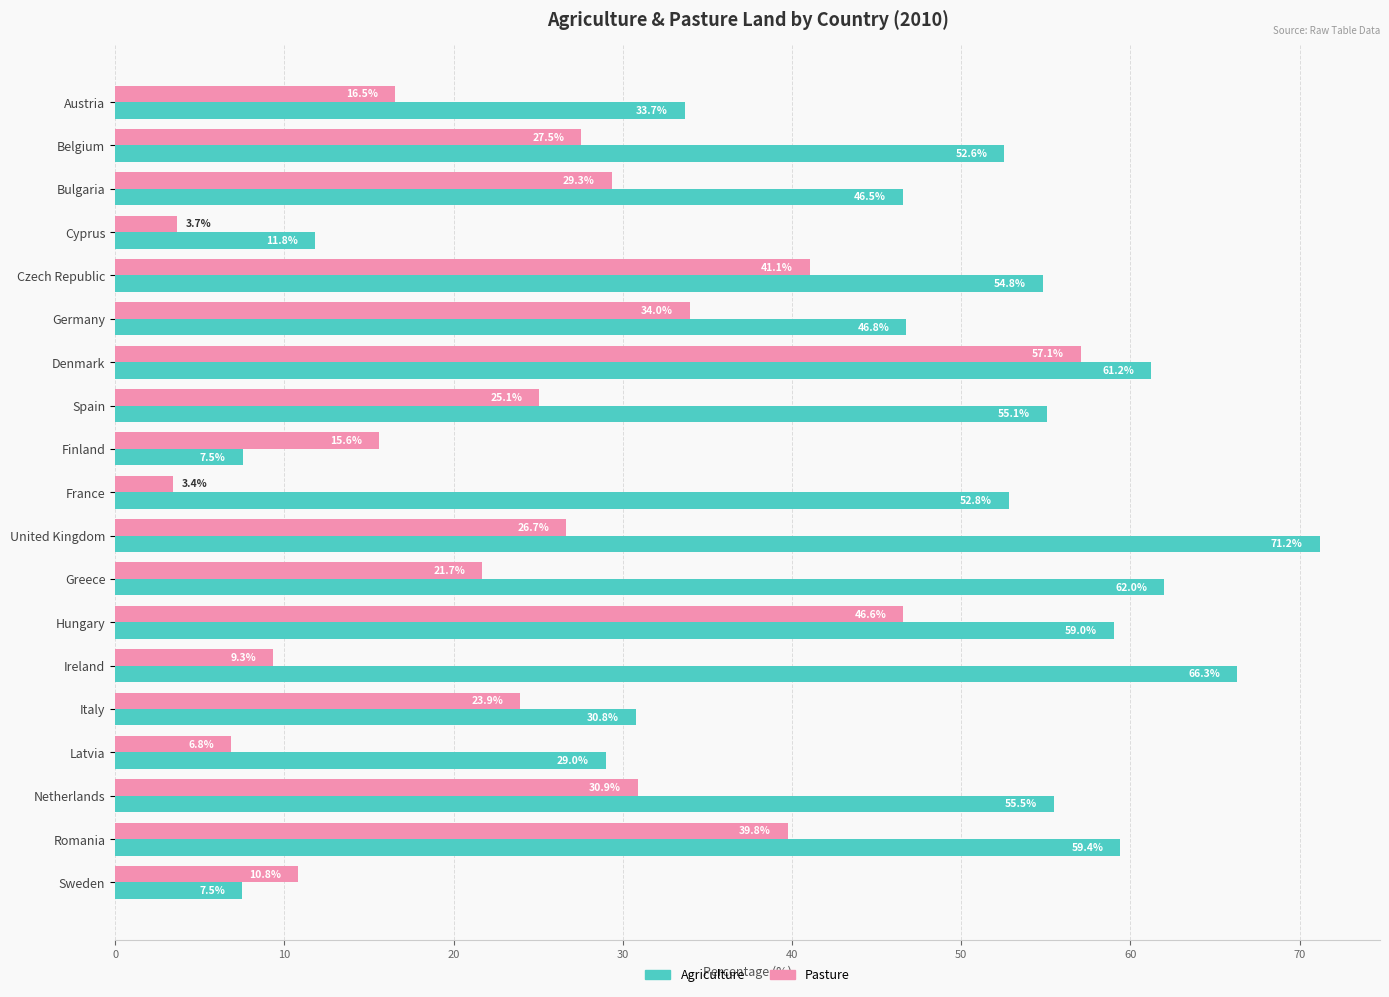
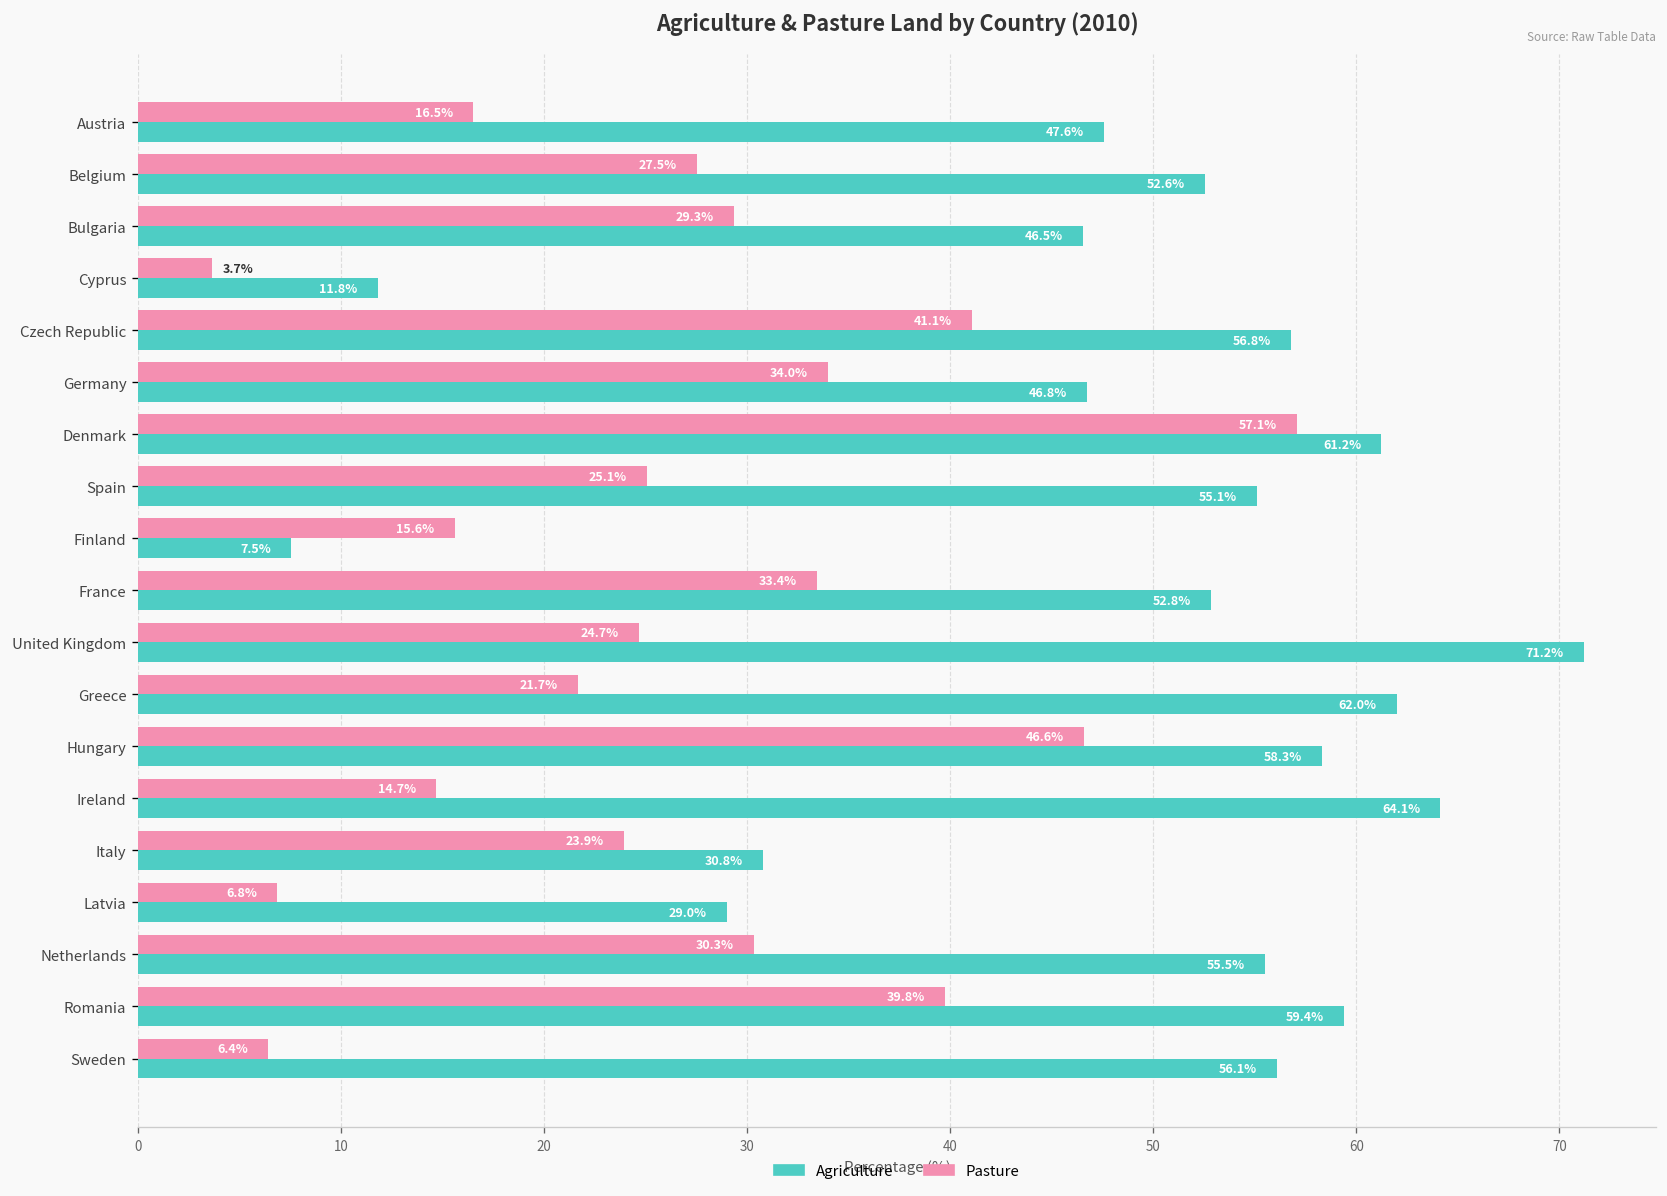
  {
    "Agriculture": {
-     "Austria": "33.7%",
+     "Austria": "47.6%",
      "Belgium": "52.6%",
      "Bulgaria": "46.5%",
      "Cyprus": "11.8%",
-     "Czech Republic": "54.8%",
+     "Czech Republic": "56.8%",
      "Germany": "46.8%",
      "Denmark": "61.2%",
      "Spain": "55.1%",
      "Finland": "7.5%",
      "France": "52.8%",
      "United Kingdom": "71.2%",
      "Greece": "62.0%",
-     "Hungary": "59.0%",
-     "Ireland": "66.3%",
+     "Hungary": "58.3%",
+     "Ireland": "64.1%",
      "Italy": "30.8%",
      "Latvia": "29.0%",
      "Netherlands": "55.5%",
      "Romania": "59.4%",
-     "Sweden": "7.5%"
+     "Sweden": "56.1%"
    },
    "Pasture": {
      "Austria": "16.5%",
      "Belgium": "27.5%",
      "Bulgaria": "29.3%",
      "Cyprus": "3.7%",
      "Czech Republic": "41.1%",
      "Germany": "34.0%",
      "Denmark": "57.1%",
      "Spain": "25.1%",
      "Finland": "15.6%",
-     "France": "3.4%",
-     "United Kingdom": "26.7%",
+     "France": "33.4%",
+     "United Kingdom": "24.7%",
      "Greece": "21.7%",
      "Hungary": "46.6%",
-     "Ireland": "9.3%",
+     "Ireland": "14.7%",
      "Italy": "23.9%",
      "Latvia": "6.8%",
-     "Netherlands": "30.9%",
+     "Netherlands": "30.3%",
      "Romania": "39.8%",
-     "Sweden": "10.8%"
+     "Sweden": "6.4%"
    }
  }
